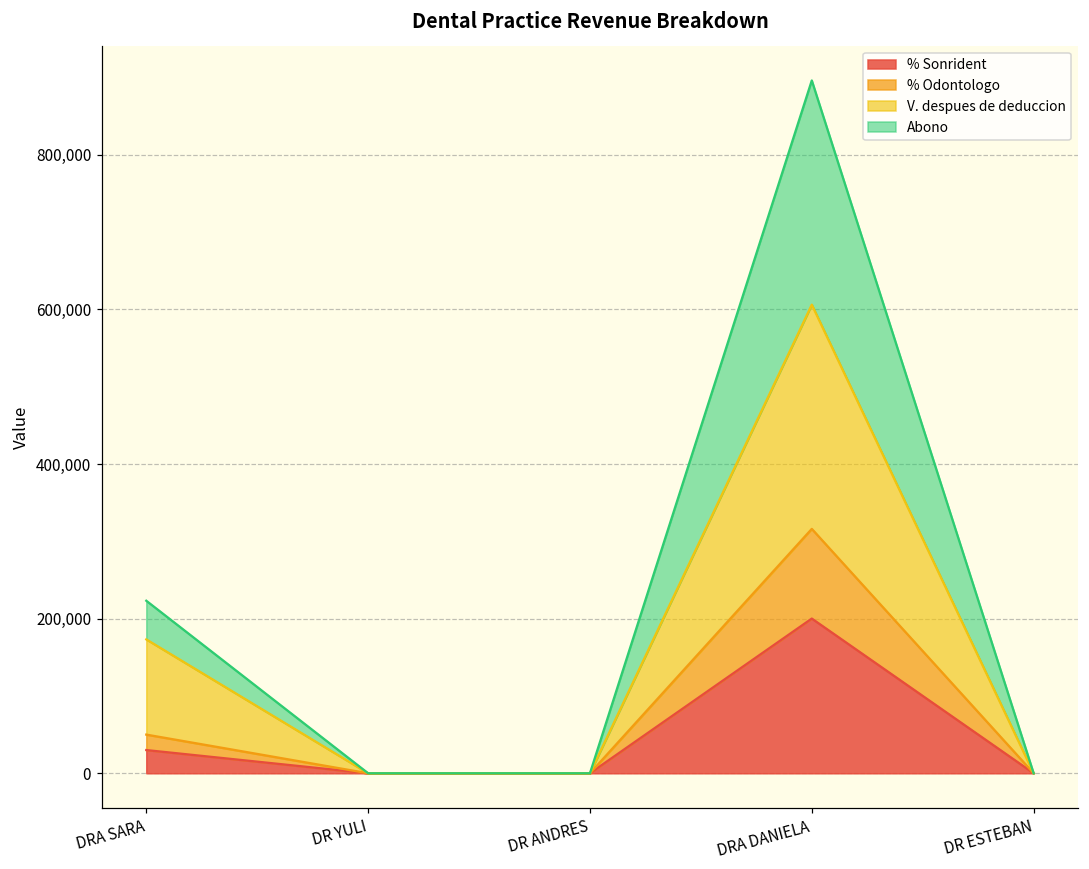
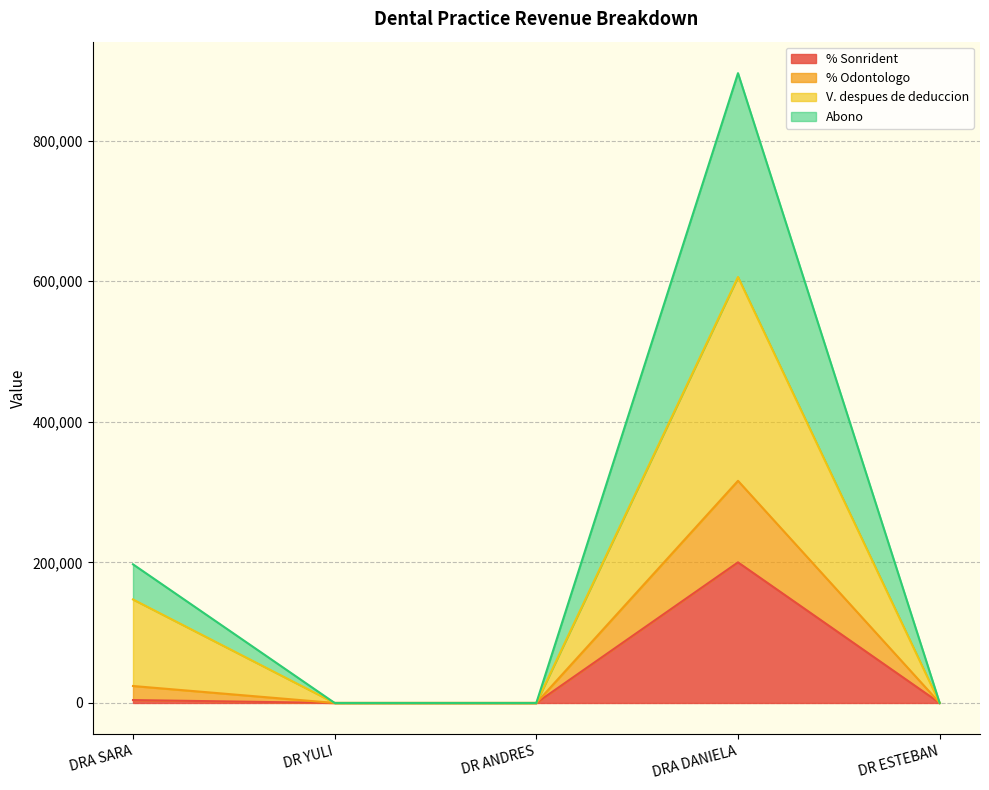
  {
    "% Sonrident": {
-     "DRA SARA": "30,000",
+     "DRA SARA": "0",
      "DRA DANIELA": "200,000"
    },
    "Abono": {
      "DRA SARA": "50,000",
      "DRA DANIELA": "290,000"
    }
  }
